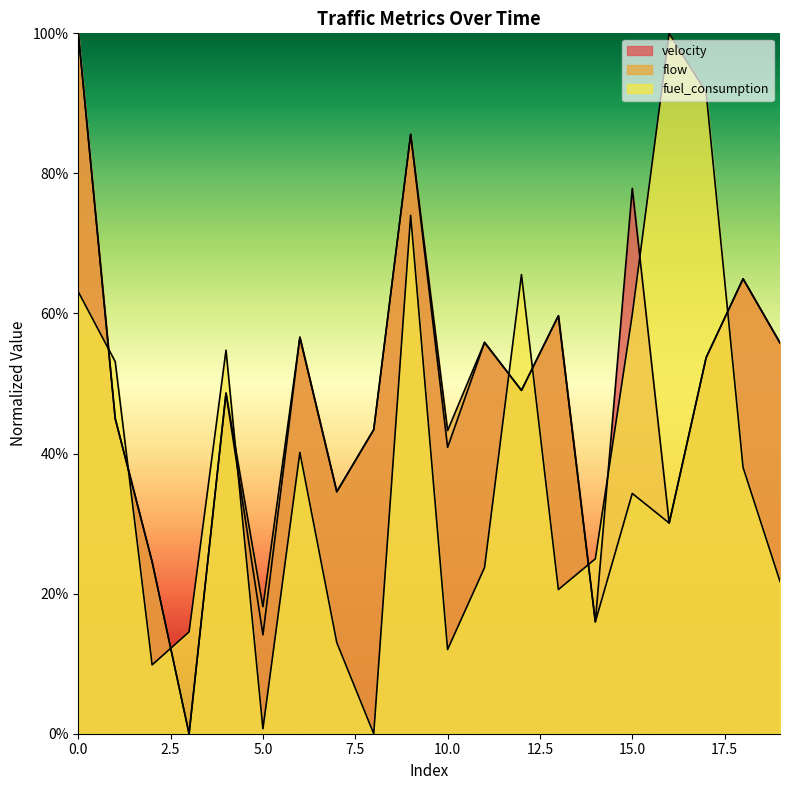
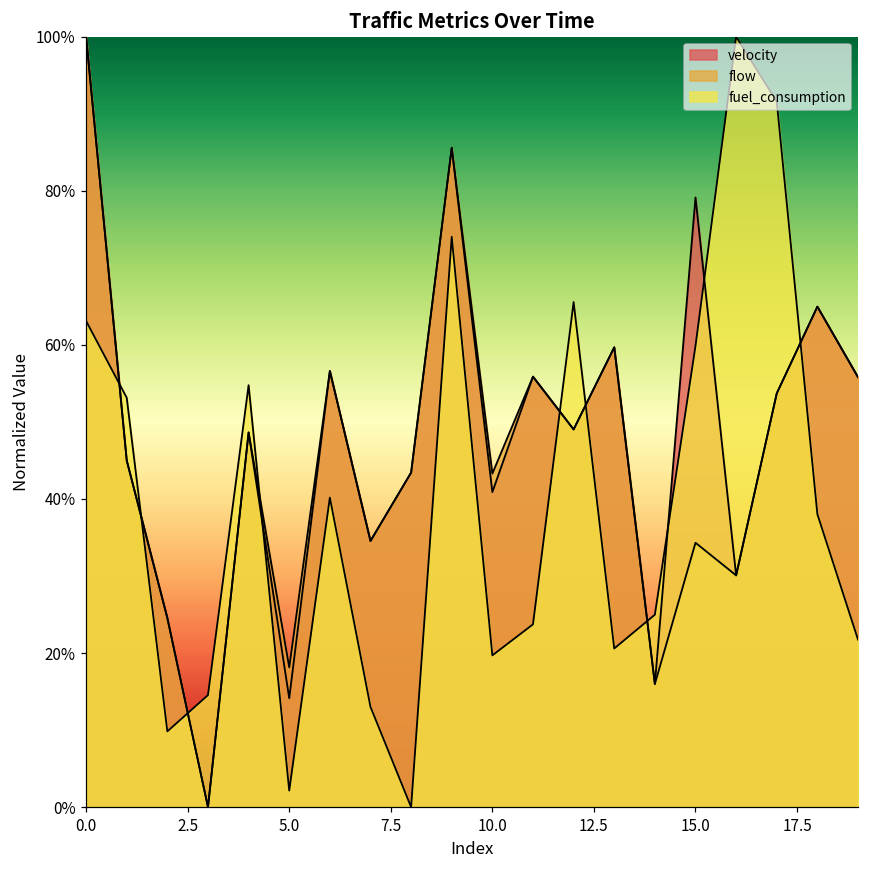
  {
    "velocity": {
      "5.0": "14%",
      "10.0": "41%",
-     "15.0": "78%"
+     "15.0": "79%"
    },
    "flow": {
      "5.0": "18%",
      "10.0": "43%",
      "15.0": "34%"
    },
    "fuel_consumption": {
      "0.0": "63%",
-     "5.0": "1%",
-     "10.0": "12%",
+     "5.0": "2%",
+     "10.0": "20%",
      "15.0": "60%"
    }
  }
